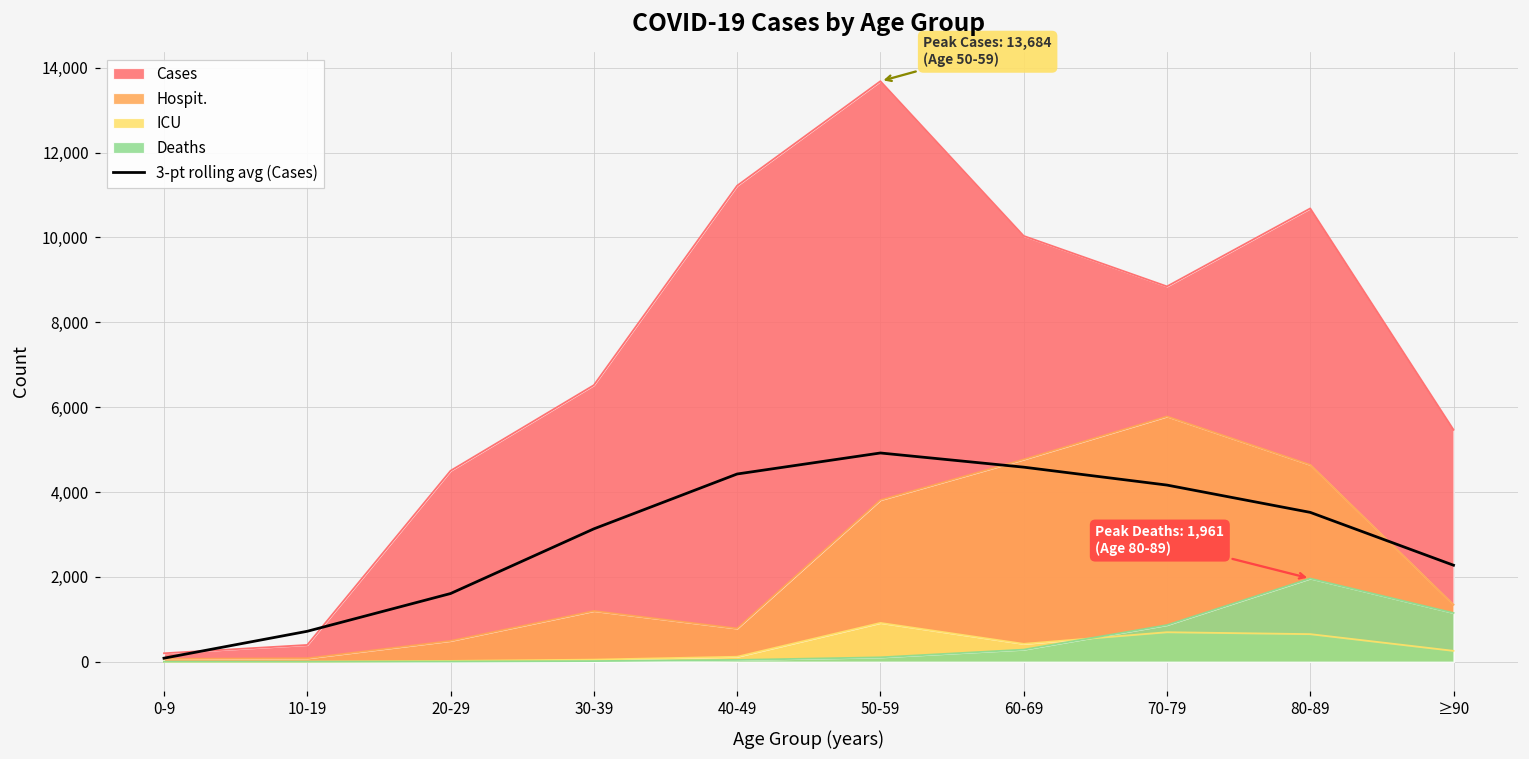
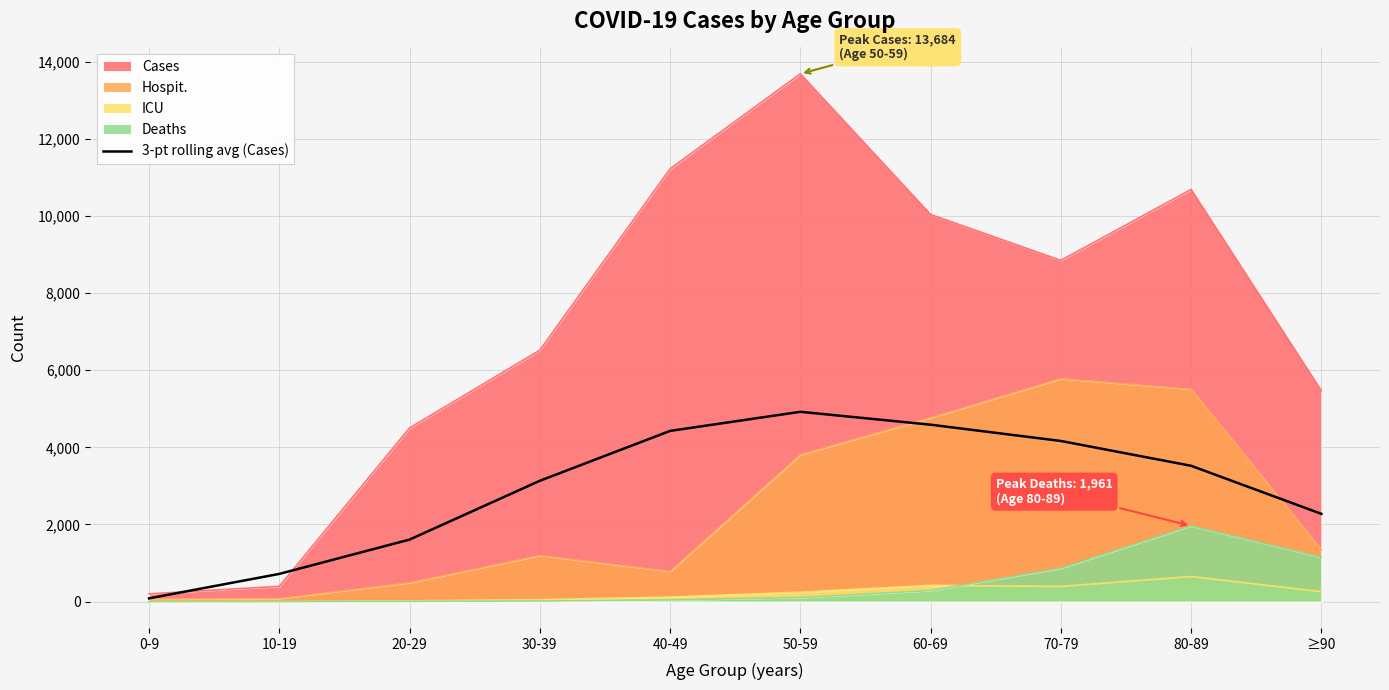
  {
    "Cases": {
      "0-9": "200",
      "10-19": "400",
      "20-29": "4,500",
      "30-39": "6,500",
      "40-49": "11,200",
      "60-69": "10,000",
      "70-79": "8,800",
      "80-89": "10,700",
      "≥90": "5,500"
    },
    "Hospit.": {
      "10-19": "100",
      "20-29": "500",
      "30-39": "1,200",
      "40-49": "800",
      "50-59": "3,800",
      "60-69": "4,800",
      "70-79": "5,800",
-     "80-89": "4,600",
+     "80-89": "5,500",
      "≥90": "1,300"
    },
    "ICU": {
      "40-49": "100",
-     "50-59": "900",
+     "50-59": "200",
      "60-69": "400",
-     "70-79": "700",
+     "70-79": "400",
      "80-89": "700",
      "≥90": "300"
    },
    "Deaths": {
      "40-49": "0",
      "50-59": "100",
      "60-69": "300",
      "70-79": "900",
      "≥90": "1,100"
    },
    "3-pt rolling avg (Cases)": {
      "10-19": "700",
      "20-29": "1,600",
      "30-39": "3,100",
      "40-49": "4,400",
      "50-59": "4,900",
      "60-69": "4,600",
      "70-79": "4,200",
      "80-89": "3,500",
      "≥90": "2,300"
    }
  }
